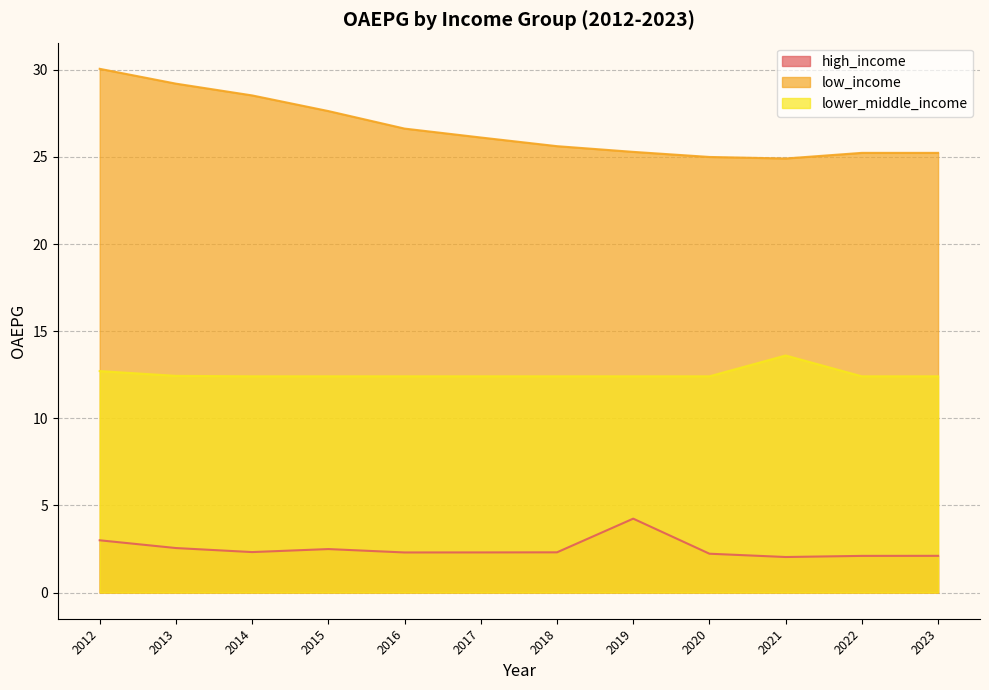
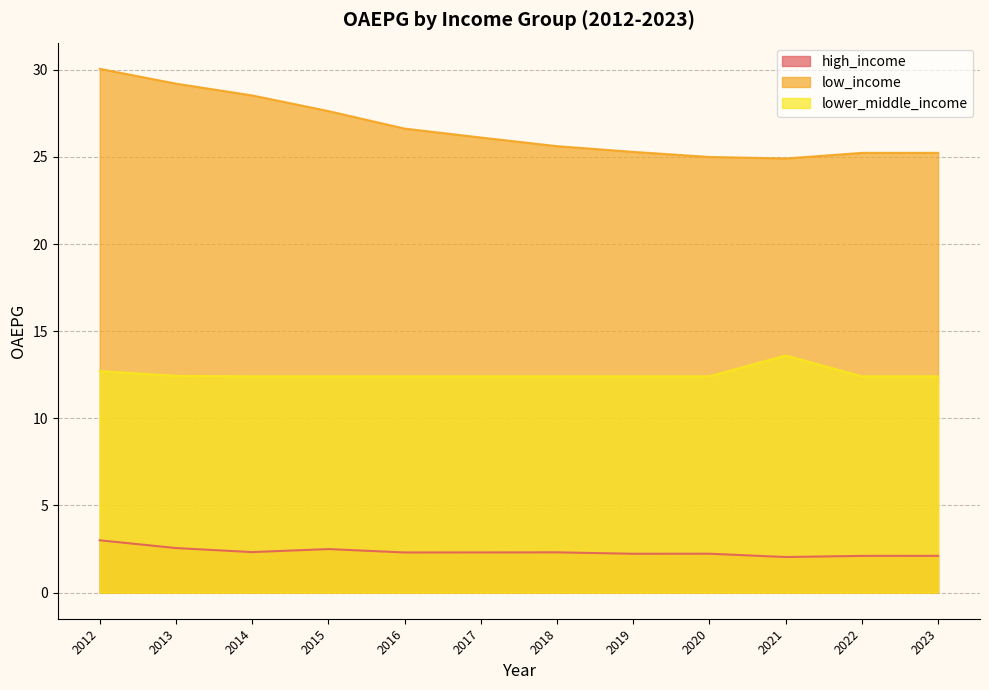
  {
    "high_income": {
      "2012": 3.0,
      "2013": 2.6,
      "2014": 2.3,
      "2015": 2.5,
      "2016": 2.3,
      "2017": 2.3,
      "2018": 2.3,
-     "2019": 4.2,
+     "2019": 2.2,
      "2020": 2.2,
      "2021": 2.0,
      "2022": 2.1,
      "2023": 2.1
    },
    "low_income": {
      "2012": 30.1,
      "2013": 29.2,
      "2014": 28.5,
      "2015": 27.6,
      "2016": 26.6,
      "2017": 26.1,
      "2018": 25.6,
      "2019": 25.3,
      "2020": 25.0,
      "2021": 24.9,
      "2022": 25.2,
      "2023": 25.2
    },
    "lower_middle_income": {
      "2012": 12.7,
      "2013": 12.4,
      "2014": 12.4,
      "2015": 12.4,
      "2016": 12.4,
      "2017": 12.4,
      "2018": 12.4,
      "2019": 12.4,
      "2020": 12.4,
      "2021": 13.6,
      "2022": 12.4,
      "2023": 12.4
    }
  }
